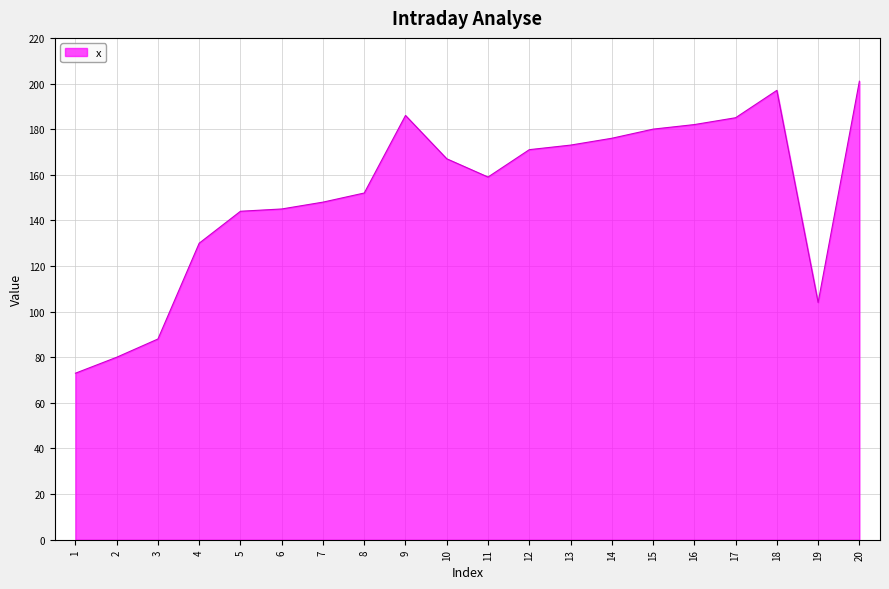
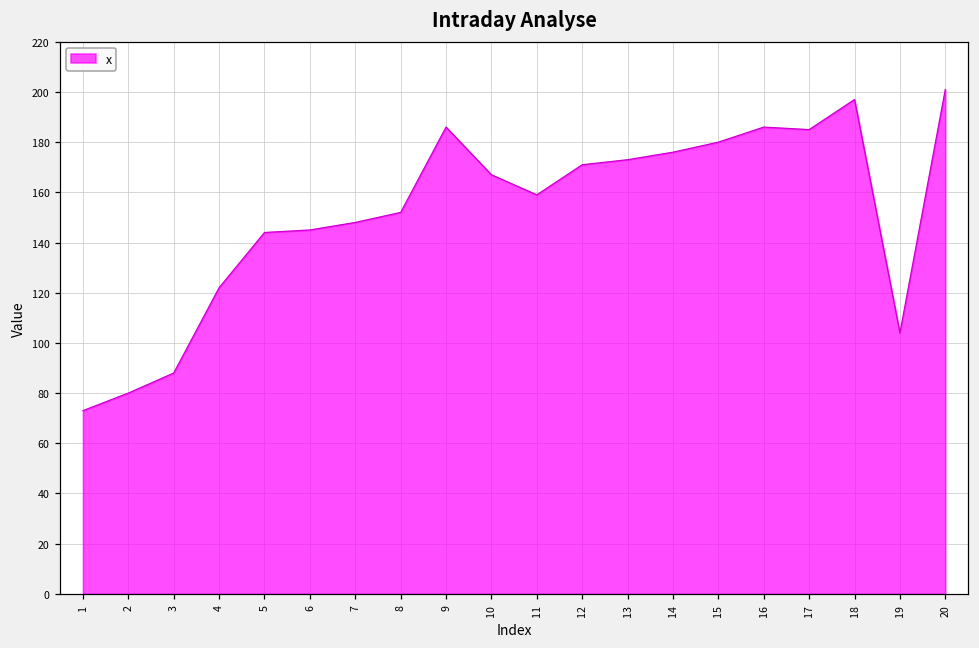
  {
    "1": 73,
    "2": 80,
    "3": 88,
-   "4": 130,
+   "4": 122,
    "5": 144,
    "6": 145,
    "7": 148,
    "8": 152,
    "9": 186,
    "10": 167,
    "11": 159,
    "12": 171,
    "13": 173,
    "14": 176,
    "15": 180,
-   "16": 182,
+   "16": 186,
    "17": 185,
    "18": 197,
    "19": 104,
    "20": 201
  }
